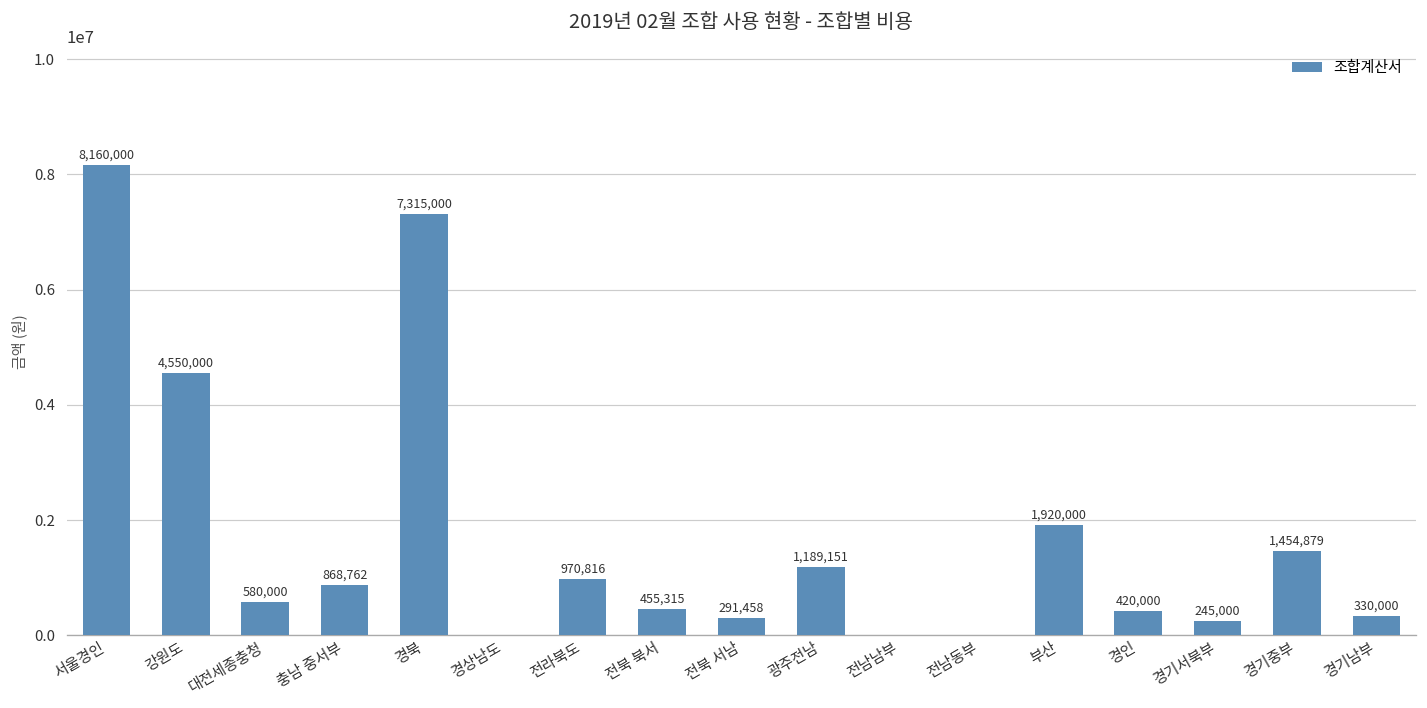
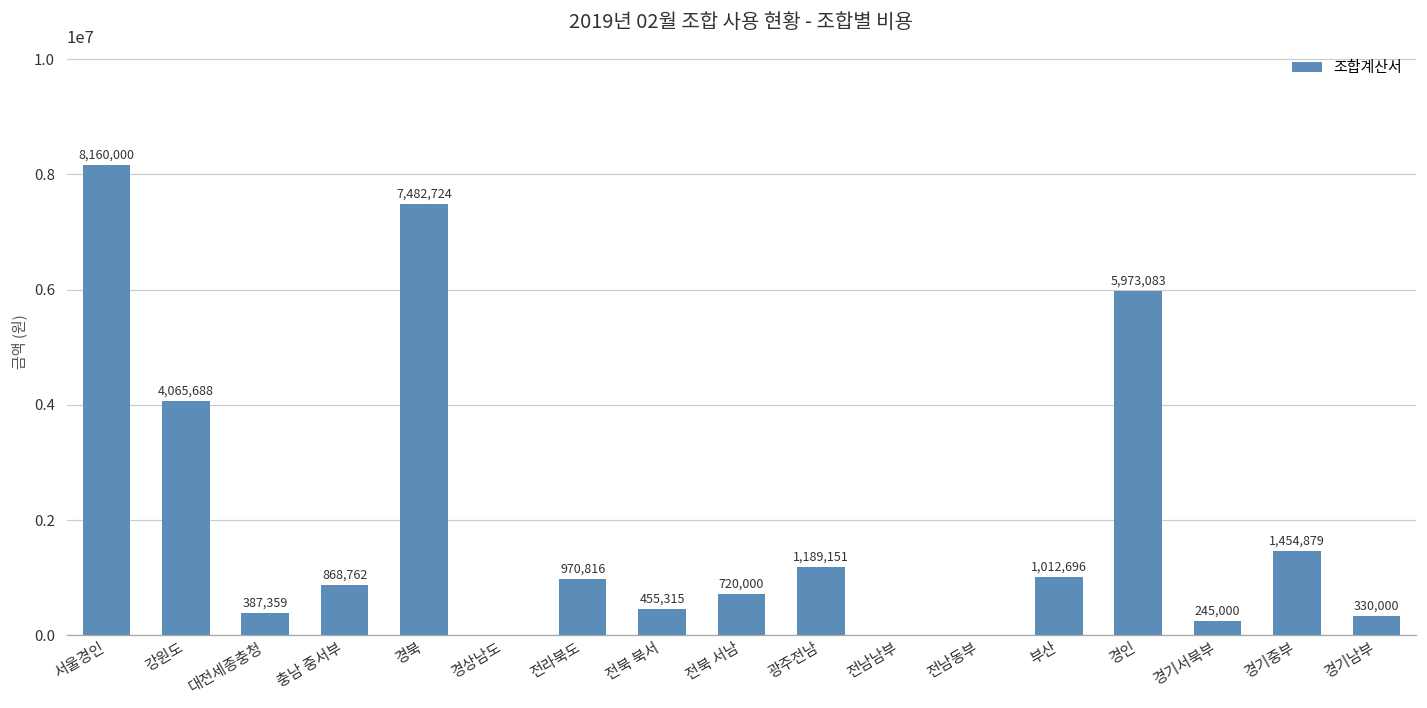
  {
    "서울경인": "8,160,000",
-   "강원도": "4,550,000",
-   "대전세종충청": "580,000",
+   "강원도": "4,065,688",
+   "대전세종충청": "387,359",
    "충남 중서부": "868,762",
-   "경북": "7,315,000",
+   "경북": "7,482,724",
    "전라북도": "970,816",
    "전북 북서": "455,315",
-   "전북 서남": "291,458",
+   "전북 서남": "720,000",
    "광주전남": "1,189,151",
-   "부산": "1,920,000",
-   "경인": "420,000",
+   "부산": "1,012,696",
+   "경인": "5,973,083",
    "경기서북부": "245,000",
    "경기중부": "1,454,879",
    "경기남부": "330,000"
  }
